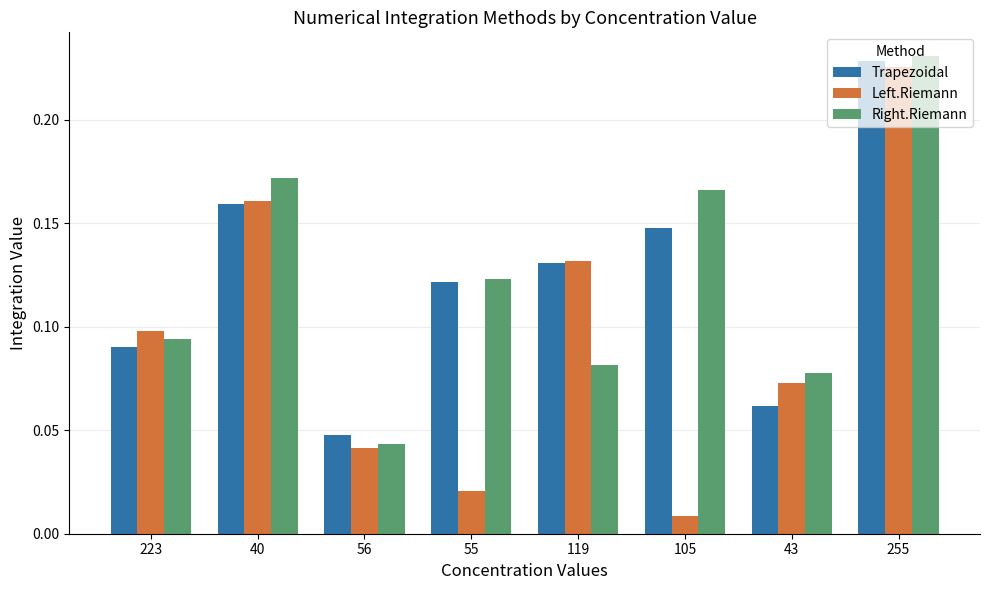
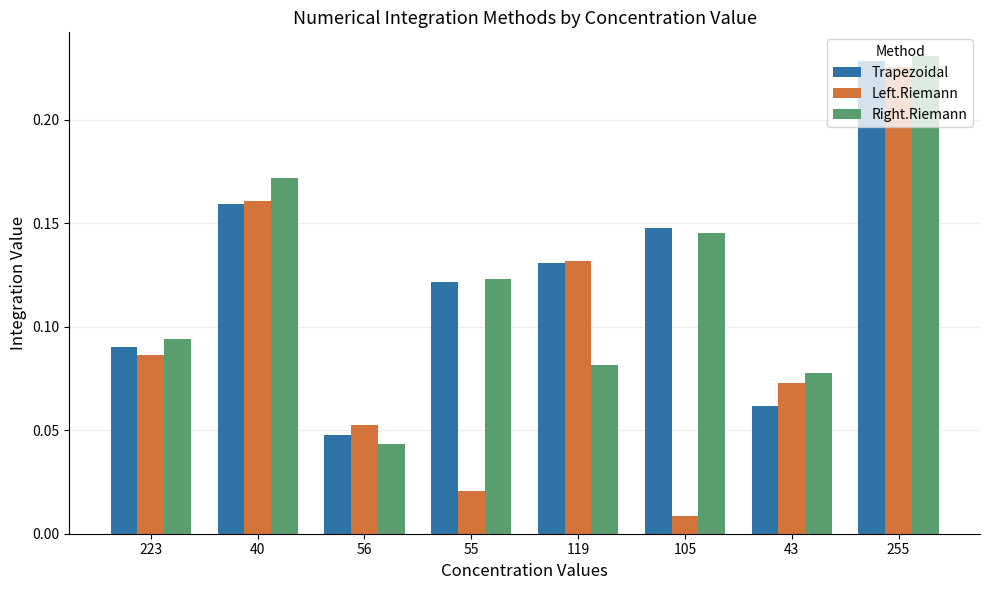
  {
    "Trapezoidal": {
      "223": 0.090,
      "40": 0.159,
      "56": 0.048,
      "55": 0.122,
      "119": 0.131,
      "105": 0.147,
      "43": 0.061
    },
    "Left.Riemann": {
-     "223": 0.098,
+     "223": 0.086,
      "40": 0.161,
-     "56": 0.041,
+     "56": 0.052,
      "55": 0.020,
      "119": 0.132,
      "105": 0.009,
      "43": 0.073
    },
    "Right.Riemann": {
      "223": 0.094,
      "40": 0.172,
      "56": 0.043,
      "55": 0.123,
      "119": 0.081,
-     "105": 0.166,
+     "105": 0.145,
      "43": 0.078
    }
  }
